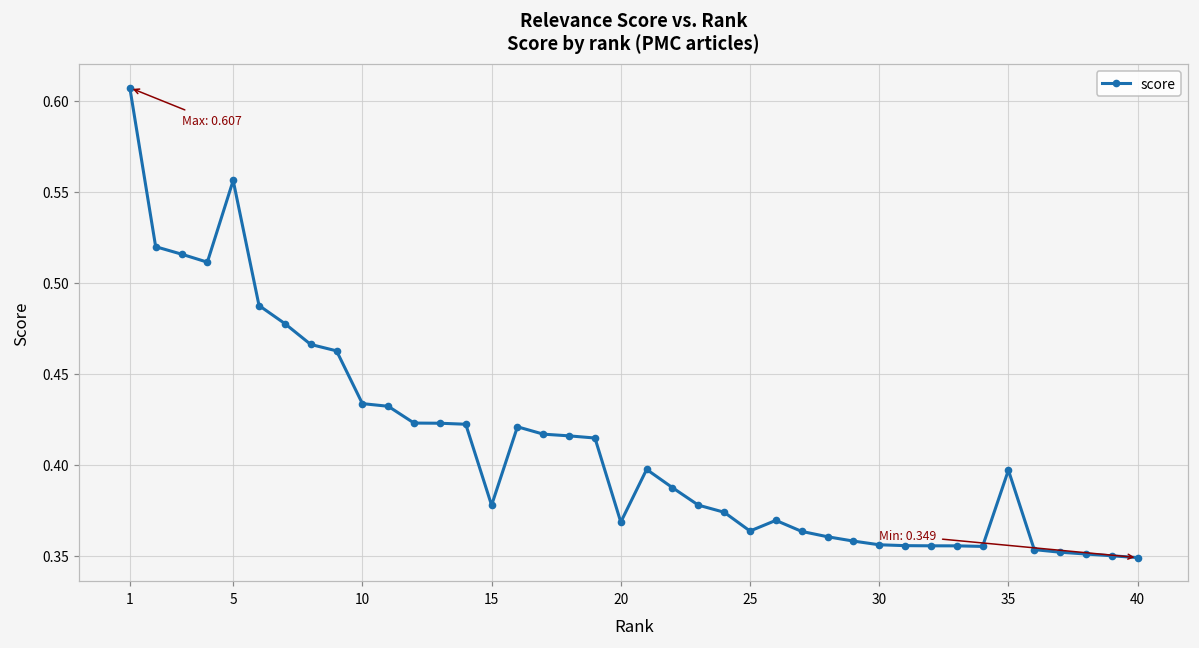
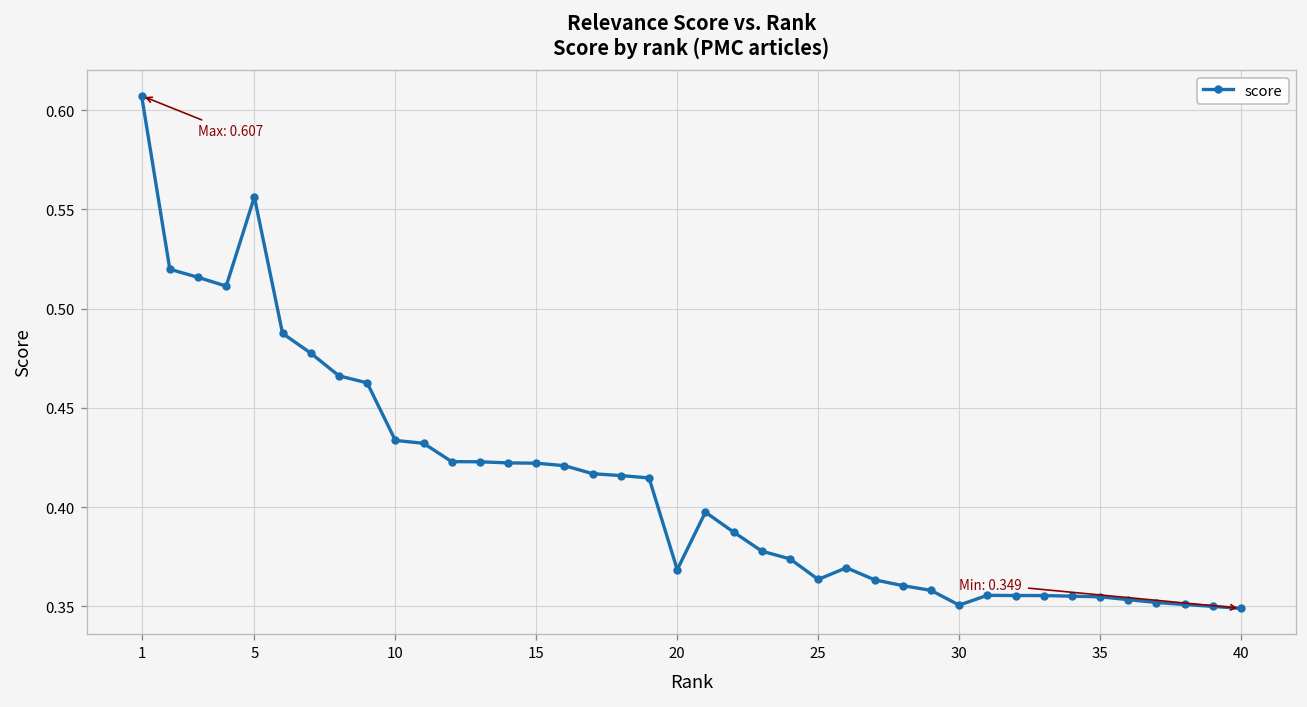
  {
    "5": 0.556,
    "10": 0.434,
-   "15": 0.378,
+   "15": 0.422,
    "20": 0.368,
    "25": 0.364,
-   "30": 0.356,
-   "35": 0.397,
+   "30": 0.351,
+   "35": 0.355,
    "40": 0.349
  }
